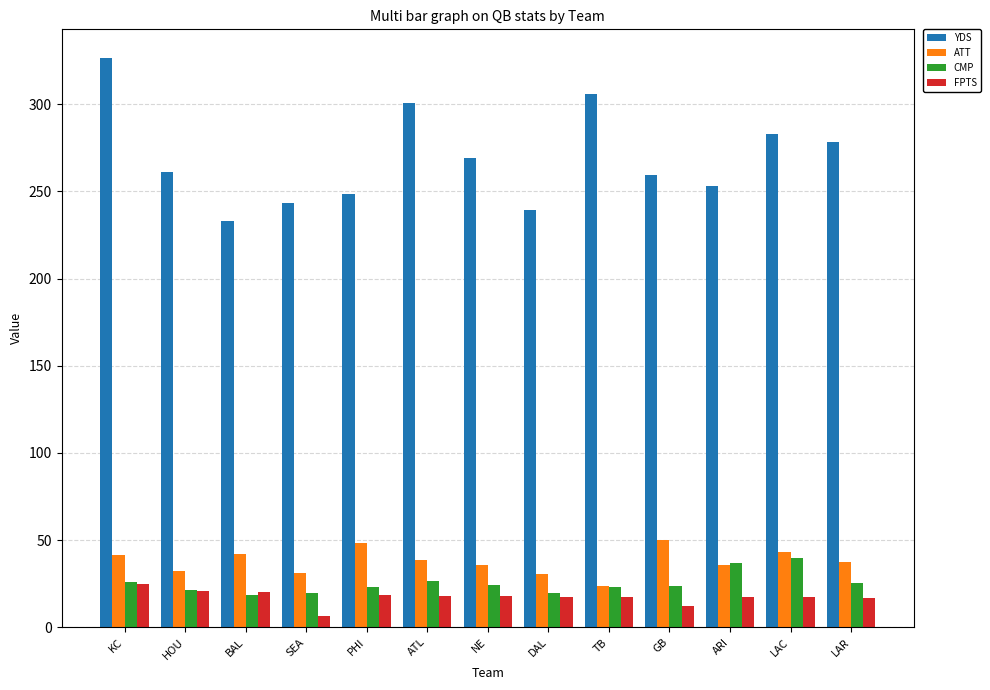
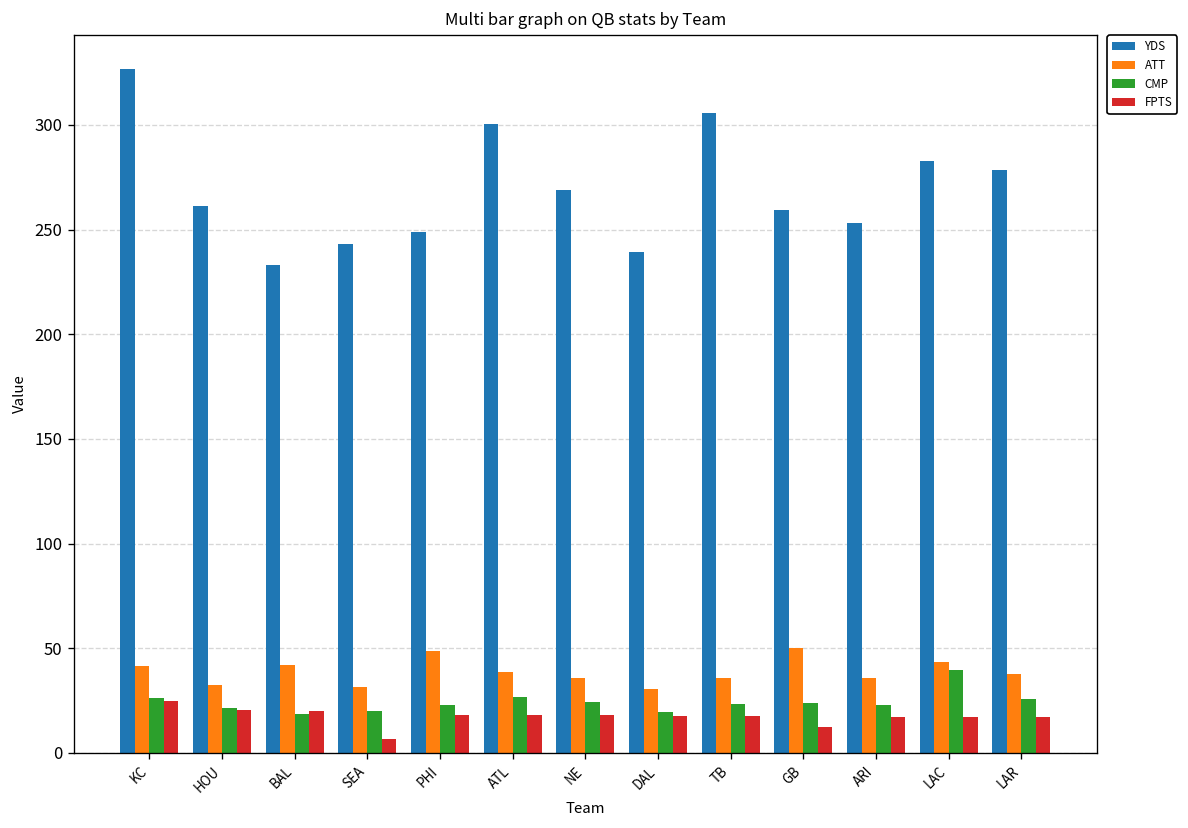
  {
    "YDS": {
      "KC": 327,
      "HOU": 261,
      "BAL": 233,
      "SEA": 243,
      "PHI": 249,
      "ATL": 301,
      "NE": 269,
      "DAL": 239,
      "TB": 306,
      "GB": 259,
      "ARI": 253,
      "LAC": 283,
      "LAR": 279
    },
    "ATT": {
      "KC": 42,
      "HOU": 32,
      "BAL": 42,
      "SEA": 31,
      "PHI": 49,
      "ATL": 39,
      "NE": 36,
      "DAL": 31,
-     "TB": 24,
+     "TB": 36,
      "GB": 50,
      "ARI": 36,
      "LAC": 43,
      "LAR": 38
    },
    "CMP": {
      "KC": 26,
      "HOU": 22,
      "BAL": 19,
      "SEA": 20,
      "PHI": 23,
      "ATL": 27,
      "NE": 24,
      "DAL": 20,
      "TB": 23,
      "GB": 24,
-     "ARI": 37,
+     "ARI": 23,
      "LAC": 40,
      "LAR": 26
    },
    "FPTS": {
      "KC": 25,
      "HOU": 21,
      "BAL": 20,
      "SEA": 7,
      "PHI": 18,
      "ATL": 18,
      "NE": 18,
      "DAL": 18,
      "TB": 18,
      "GB": 12,
      "ARI": 17,
      "LAC": 17,
      "LAR": 17
    }
  }
